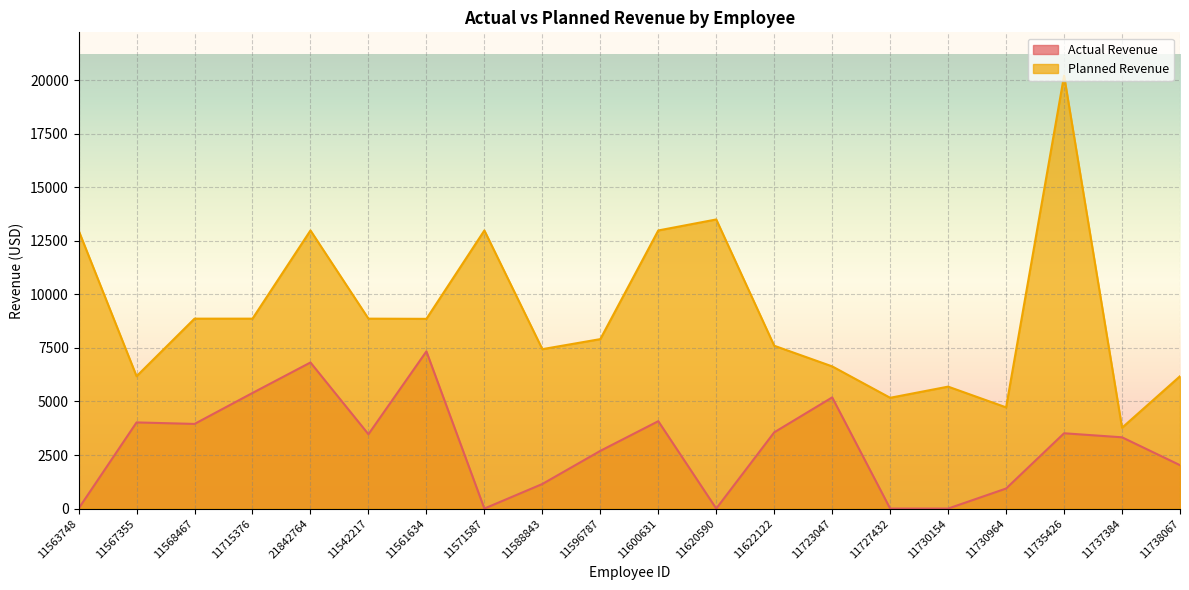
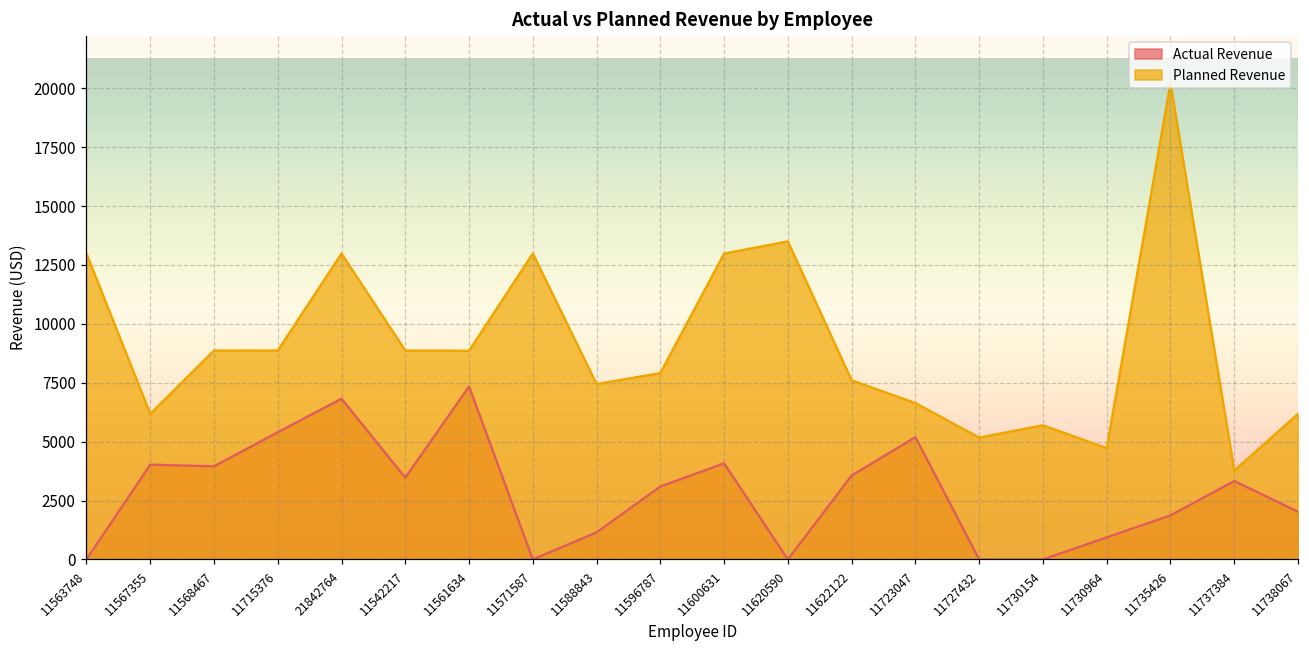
  {
    "Actual Revenue": {
      "11563748": 0,
      "11567355": 4000,
      "11568467": 4000,
      "11715376": 5400,
      "21842764": 6800,
      "11542217": 3500,
      "11561634": 7300,
      "11571587": 0,
      "11588843": 1100,
-     "11596787": 2700,
+     "11596787": 3100,
      "11600631": 4100,
      "11620590": 0,
      "11622122": 3600,
      "11723047": 5200,
      "11727432": 0,
      "11730154": 0,
      "11730964": 900,
-     "11735426": 3500,
+     "11735426": 1900,
      "11737384": 3300,
      "11738067": 2000
    },
    "Planned Revenue": {
      "11563748": 13000,
      "11567355": 6200,
      "11568467": 8900,
      "11715376": 8900,
      "21842764": 13000,
      "11542217": 8900,
      "11561634": 8900,
      "11571587": 13000,
      "11588843": 7400,
      "11596787": 7900,
      "11600631": 13000,
      "11620590": 13500,
      "11622122": 7600,
      "11723047": 6600,
      "11727432": 5200,
      "11730154": 5700,
      "11730964": 4700,
      "11737384": 3800,
      "11738067": 6200
    }
  }
